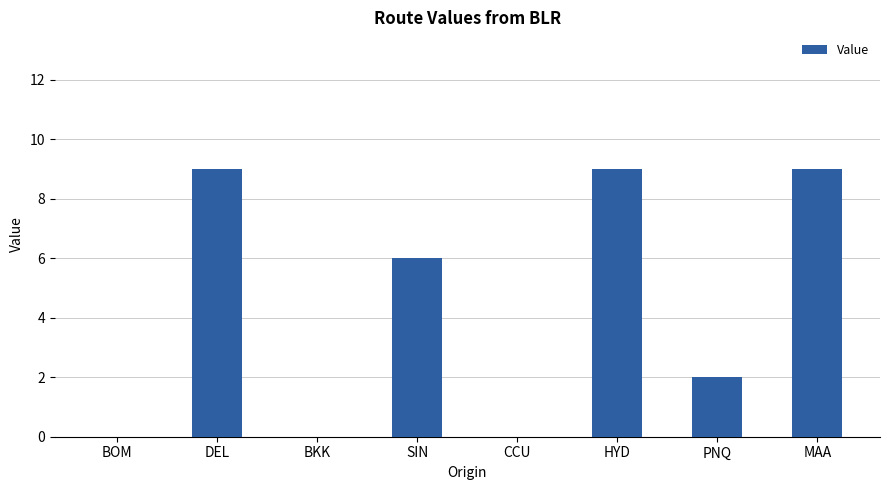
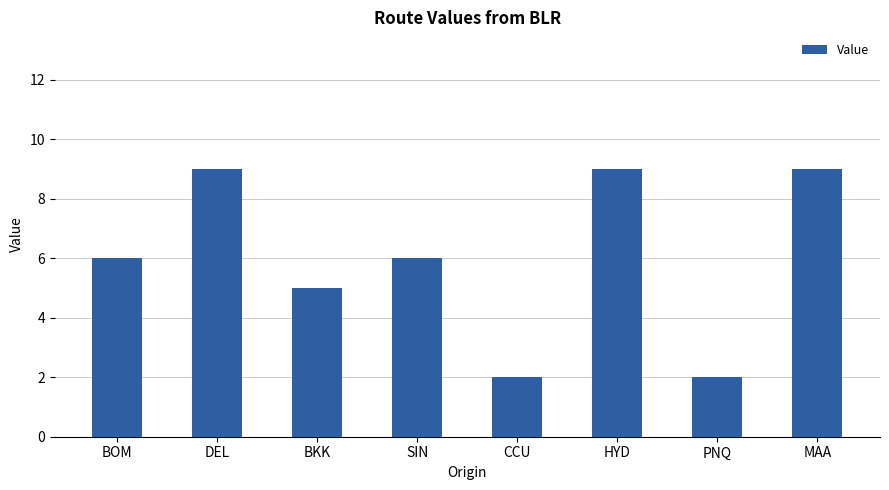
  {
-   "BOM": 0,
+   "BOM": 6,
    "DEL": 9,
-   "BKK": 0,
+   "BKK": 5,
    "SIN": 6,
-   "CCU": 0,
+   "CCU": 2,
    "HYD": 9,
    "PNQ": 2,
    "MAA": 9
  }
